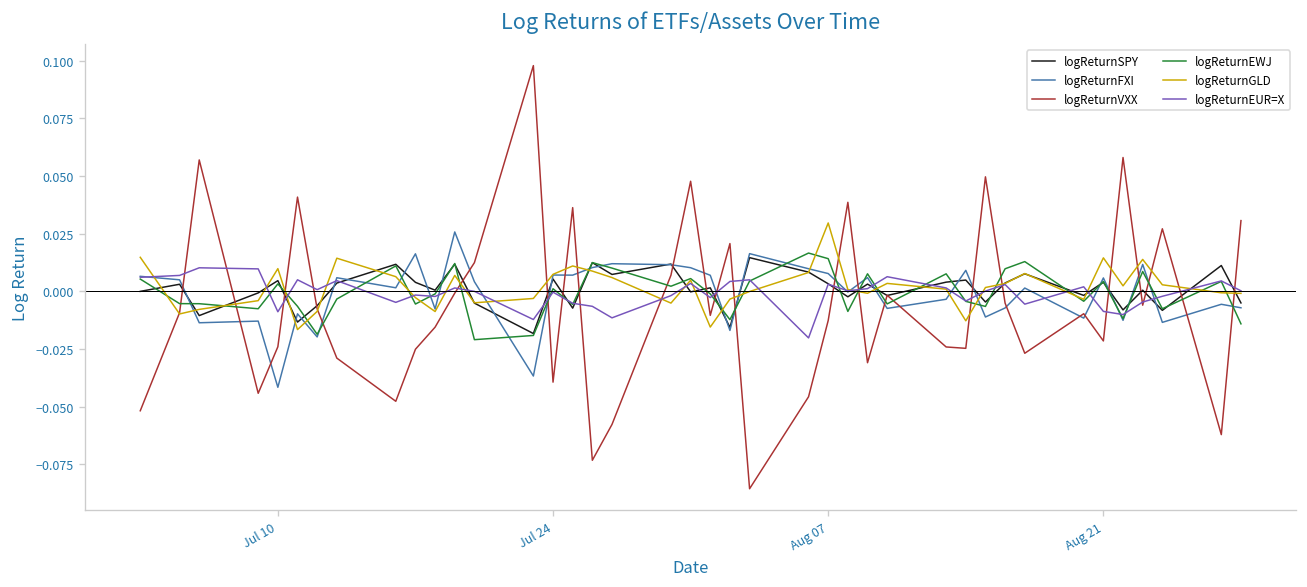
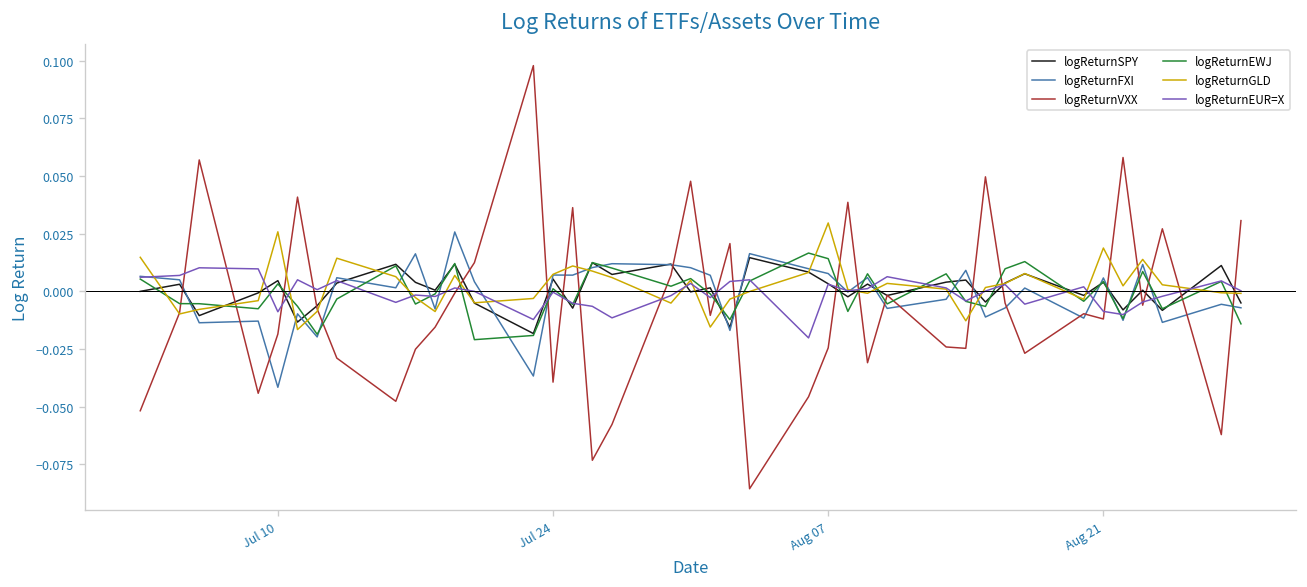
  {
    "logReturnSPY": {
      "Jul 10": 0.005,
      "Jul 24": 0.005
    },
    "logReturnFXI": {
      "Jul 10": -0.042,
      "Aug 07": 0.008,
      "Aug 21": 0.006
    },
    "logReturnVXX": {
-     "Jul 10": -0.024,
+     "Jul 10": -0.019,
      "Jul 24": -0.039,
-     "Aug 07": -0.013,
-     "Aug 21": -0.021
+     "Aug 07": -0.025,
+     "Aug 21": -0.012
    },
    "logReturnEWJ": {
      "Jul 10": 0.003,
      "Jul 24": 0.001,
      "Aug 07": 0.014
    },
    "logReturnGLD": {
-     "Jul 10": 0.010,
+     "Jul 10": 0.026,
      "Aug 07": 0.030,
-     "Aug 21": 0.015
+     "Aug 21": 0.019
    },
    "logReturnEUR=X": {
      "Jul 10": -0.009,
      "Jul 24": 0.000,
      "Aug 21": -0.009
    }
  }
